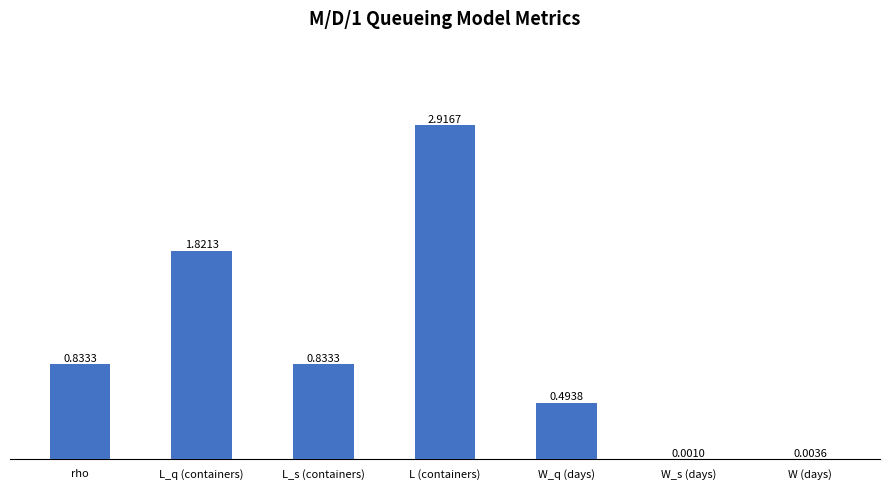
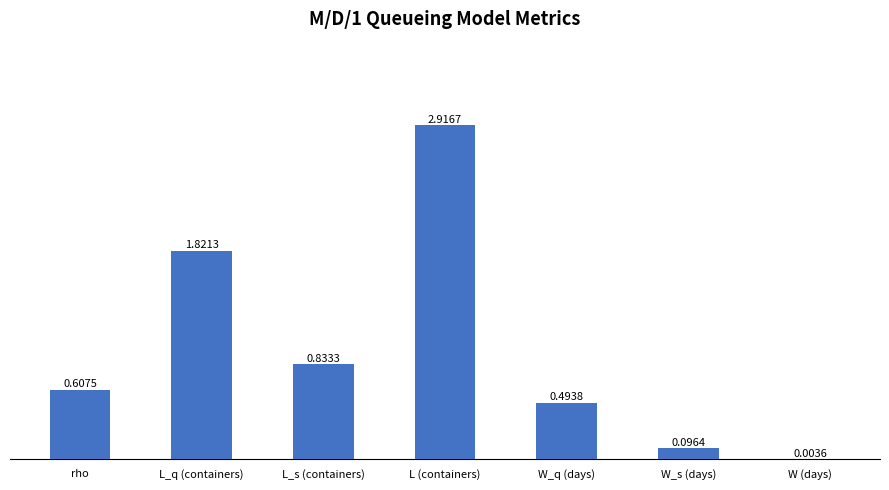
  {
-   "rho": 0.8333,
+   "rho": 0.6075,
    "L_q (containers)": 1.8213,
    "L_s (containers)": 0.8333,
    "L (containers)": 2.9167,
    "W_q (days)": 0.4938,
-   "W_s (days)": 0.0010,
+   "W_s (days)": 0.0964,
    "W (days)": 0.0036
  }
